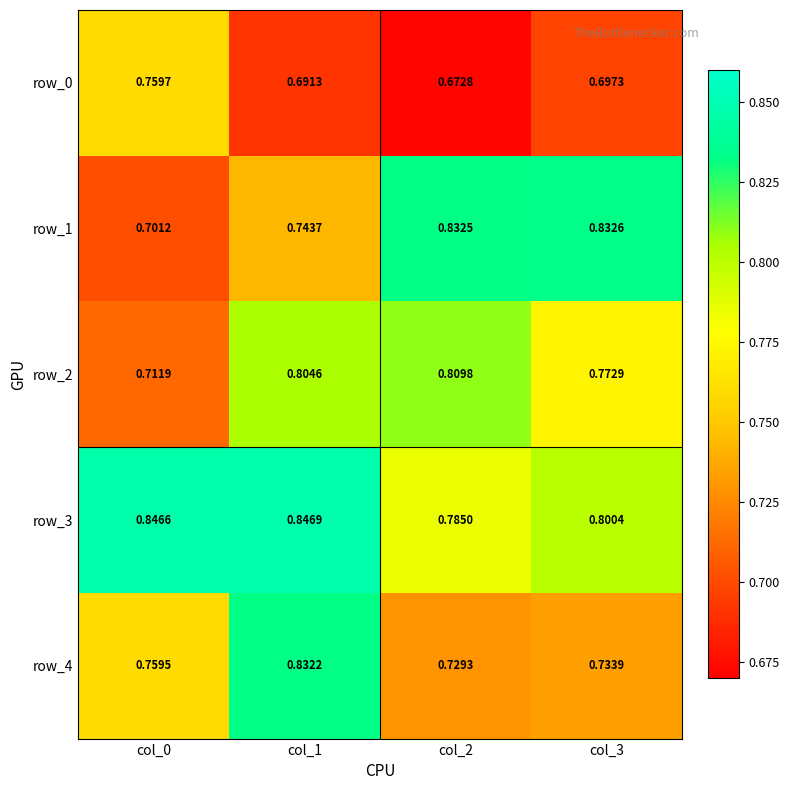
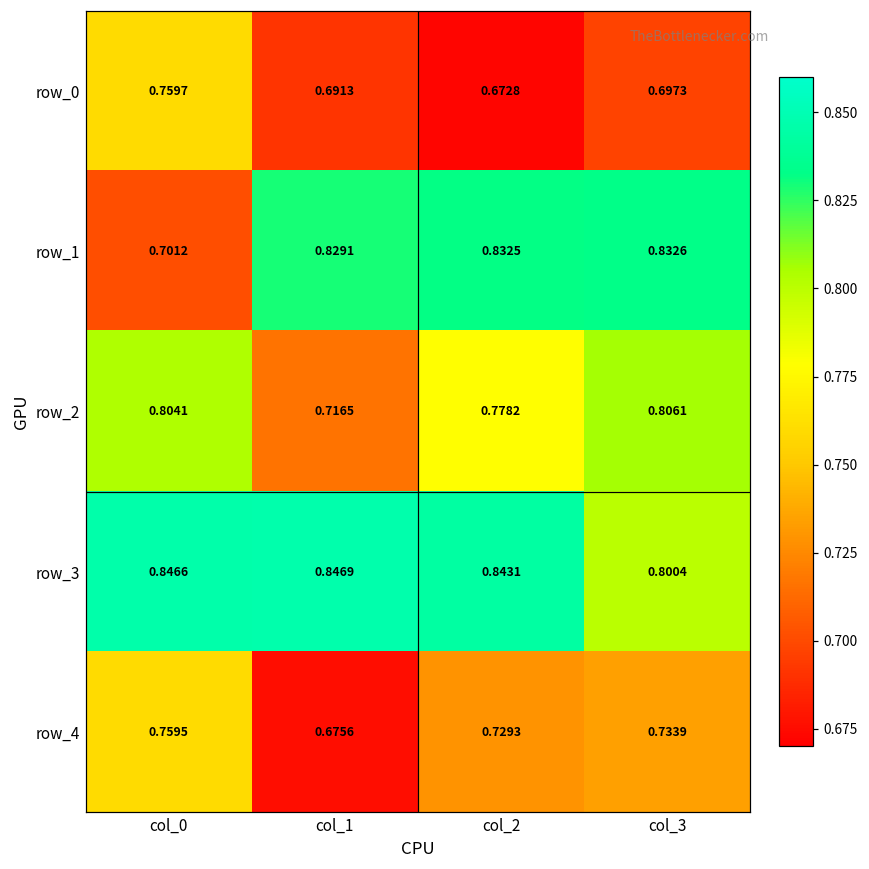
  {
    "row_0": {
      "col_0": 0.7597,
      "col_1": 0.6913,
      "col_2": 0.6728,
      "col_3": 0.6973
    },
    "row_1": {
      "col_0": 0.7012,
-     "col_1": 0.7437,
+     "col_1": 0.8291,
      "col_2": 0.8325,
      "col_3": 0.8326
    },
    "row_2": {
-     "col_0": 0.7119,
-     "col_1": 0.8046,
-     "col_2": 0.8098,
-     "col_3": 0.7729
+     "col_0": 0.8041,
+     "col_1": 0.7165,
+     "col_2": 0.7782,
+     "col_3": 0.8061
    },
    "row_3": {
      "col_0": 0.8466,
      "col_1": 0.8469,
-     "col_2": 0.7850,
+     "col_2": 0.8431,
      "col_3": 0.8004
    },
    "row_4": {
      "col_0": 0.7595,
-     "col_1": 0.8322,
+     "col_1": 0.6756,
      "col_2": 0.7293,
      "col_3": 0.7339
    }
  }
